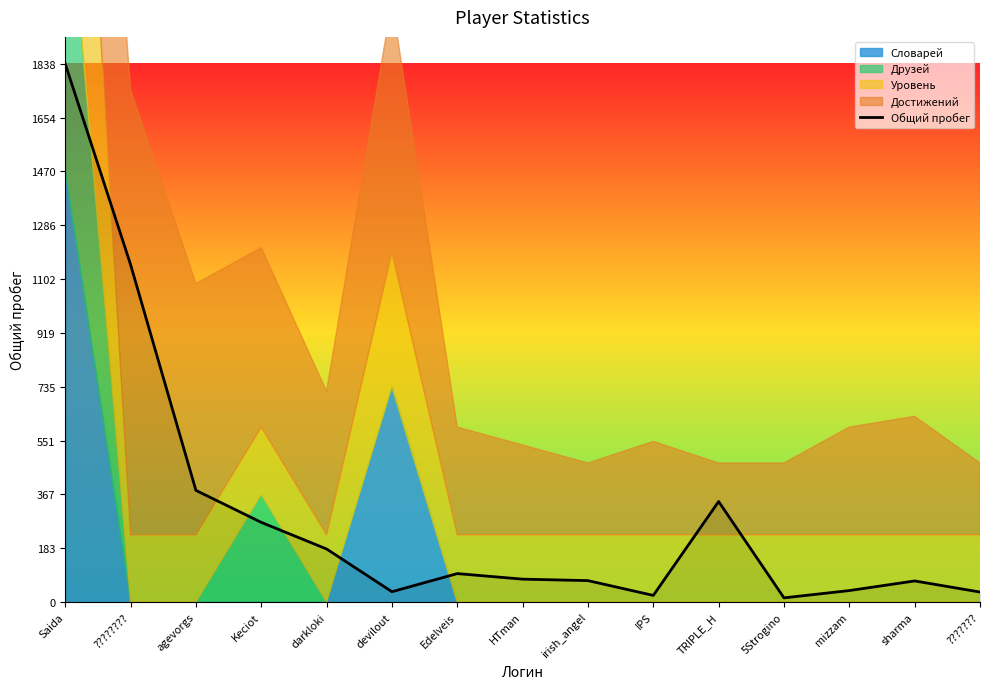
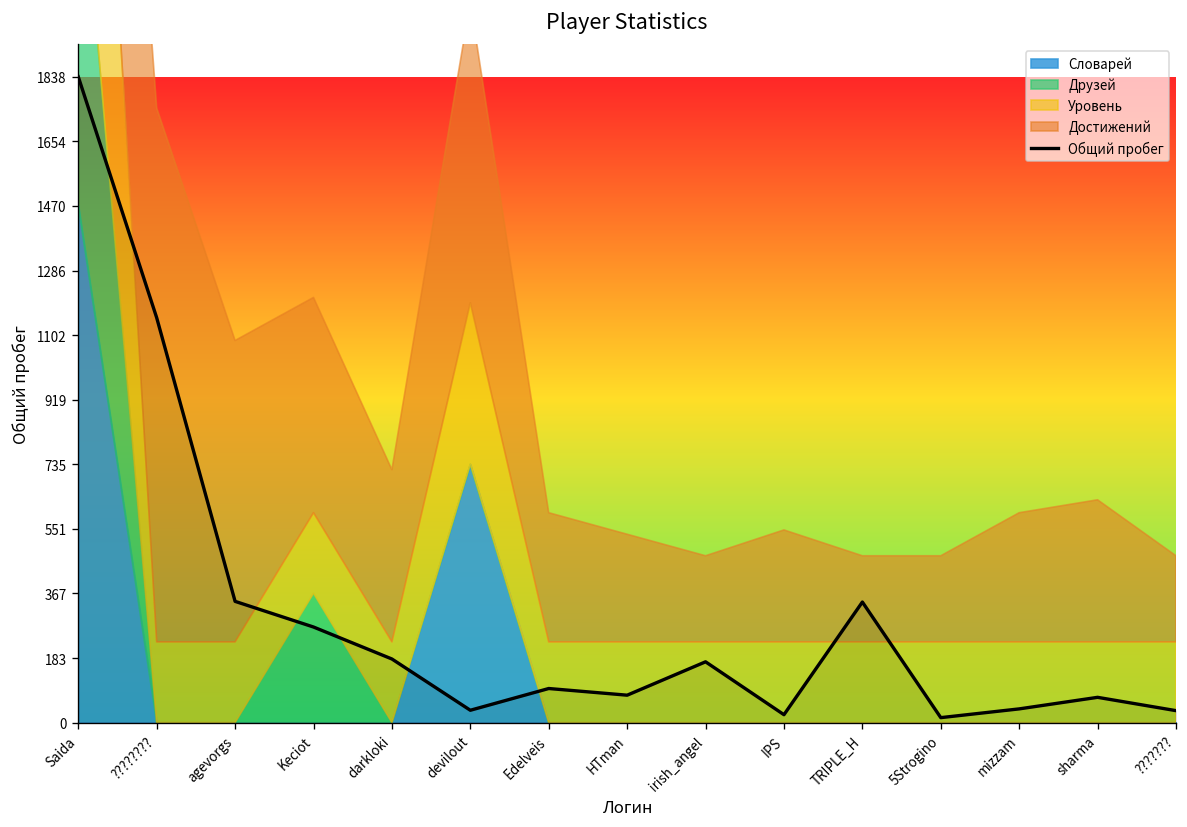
  {
    "Общий пробег": {
      "Saida": 1840,
      "????????": 1150,
-     "agevorgs": 380,
+     "agevorgs": 350,
      "Keciot": 270,
      "darkloki": 180,
      "devilout": 40,
      "Edelveis": 100,
      "HTman": 80,
-     "irish_angel": 70,
+     "irish_angel": 170,
      "IPS": 20,
      "TRIPLE_H": 340,
      "5Strogino": 10,
      "mizzam": 40,
      "sharma": 70,
      "???????": 30
    },
    "Друзей": {
      "Keciot": 370
    },
    "Уровень": {
      "Keciot": 230,
      "darkloki": 230,
      "devilout": 460,
      "Edelveis": 230,
      "HTman": 230,
      "irish_angel": 230,
      "IPS": 230,
      "5Strogino": 230,
      "mizzam": 230,
      "sharma": 230,
      "???????": 230
    },
    "Достижений": {
      "????????": 1520,
      "agevorgs": 860,
      "Keciot": 610,
      "darkloki": 490,
      "Edelveis": 370,
      "HTman": 310,
      "irish_angel": 250,
      "IPS": 320,
      "TRIPLE_H": 250,
      "5Strogino": 250,
      "mizzam": 370,
      "sharma": 400,
      "???????": 250
    }
  }
